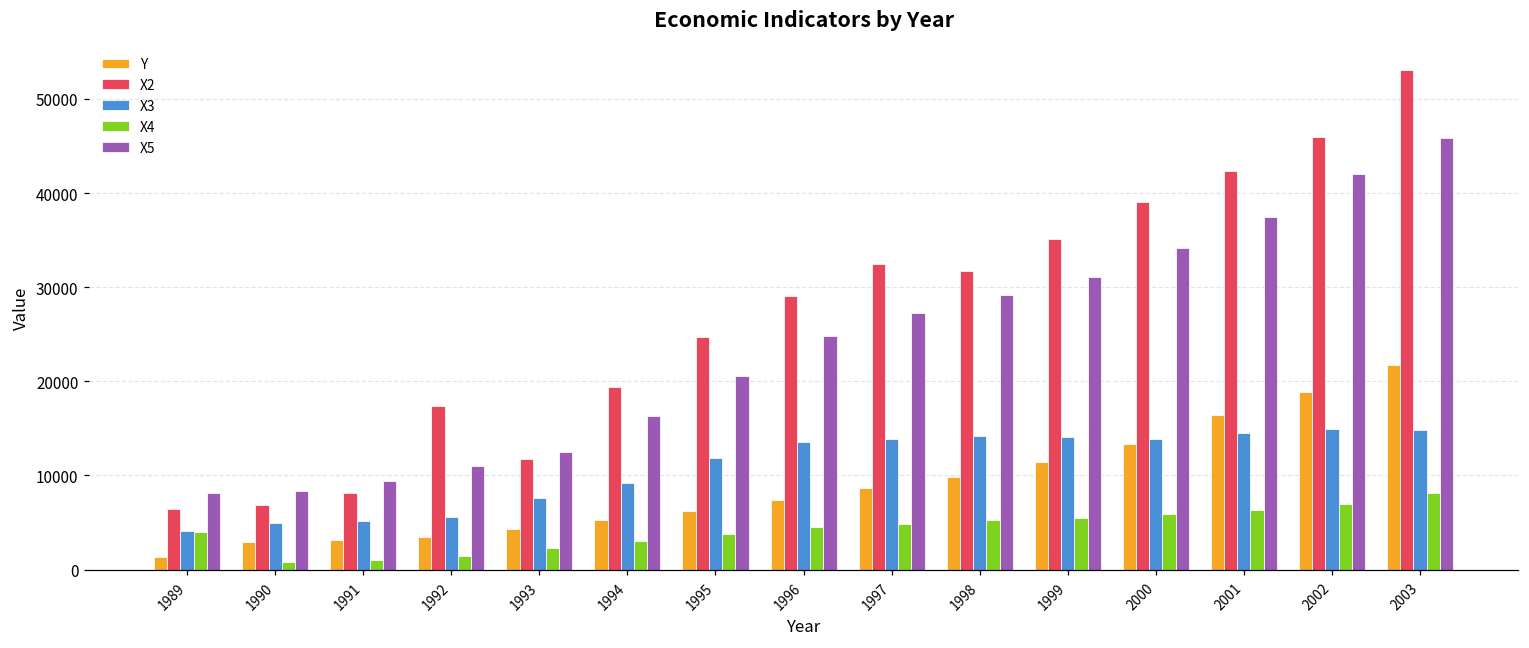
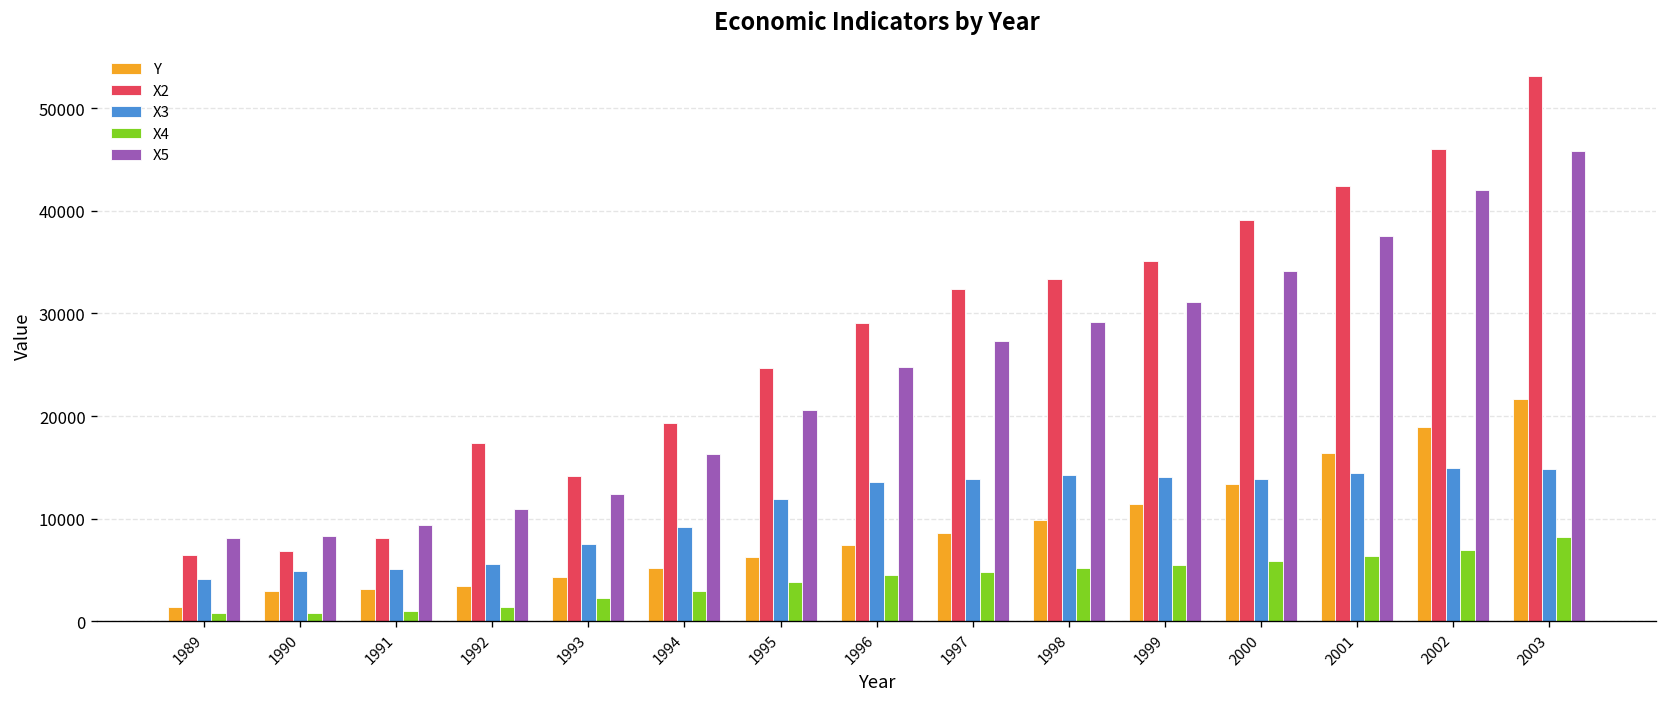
  {
    "Y": {
      "1989": 1000,
      "1990": 3000,
      "1991": 3000,
      "1992": 3000,
      "1993": 4000,
      "1994": 5000,
      "1995": 6000,
      "1996": 7000,
      "1997": 9000,
      "1998": 10000,
      "1999": 11000,
      "2000": 13000,
      "2001": 16000,
      "2002": 19000,
      "2003": 22000
    },
    "X2": {
      "1989": 6000,
      "1990": 7000,
      "1991": 8000,
      "1992": 17000,
-     "1993": 12000,
+     "1993": 14000,
      "1994": 19000,
      "1995": 25000,
      "1996": 29000,
      "1997": 32000,
-     "1998": 32000,
+     "1998": 33000,
      "1999": 35000,
      "2000": 39000,
      "2001": 42000,
      "2002": 46000,
      "2003": 53000
    },
    "X3": {
      "1989": 4000,
      "1990": 5000,
      "1991": 5000,
      "1992": 6000,
      "1993": 8000,
      "1994": 9000,
      "1995": 12000,
      "1996": 14000,
      "1997": 14000,
      "1998": 14000,
      "1999": 14000,
      "2000": 14000,
      "2001": 14000,
      "2002": 15000,
      "2003": 15000
    },
    "X4": {
-     "1989": 4000,
+     "1989": 1000,
      "1990": 1000,
      "1991": 1000,
      "1992": 1000,
      "1993": 2000,
      "1994": 3000,
      "1995": 4000,
      "1996": 5000,
      "1997": 5000,
      "1998": 5000,
      "1999": 5000,
      "2000": 6000,
      "2001": 6000,
      "2002": 7000,
      "2003": 8000
    },
    "X5": {
      "1989": 8000,
      "1990": 8000,
      "1991": 9000,
      "1992": 11000,
      "1993": 12000,
      "1994": 16000,
      "1995": 21000,
      "1996": 25000,
      "1997": 27000,
      "1998": 29000,
      "1999": 31000,
      "2000": 34000,
      "2001": 37000,
      "2002": 42000,
      "2003": 46000
    }
  }
